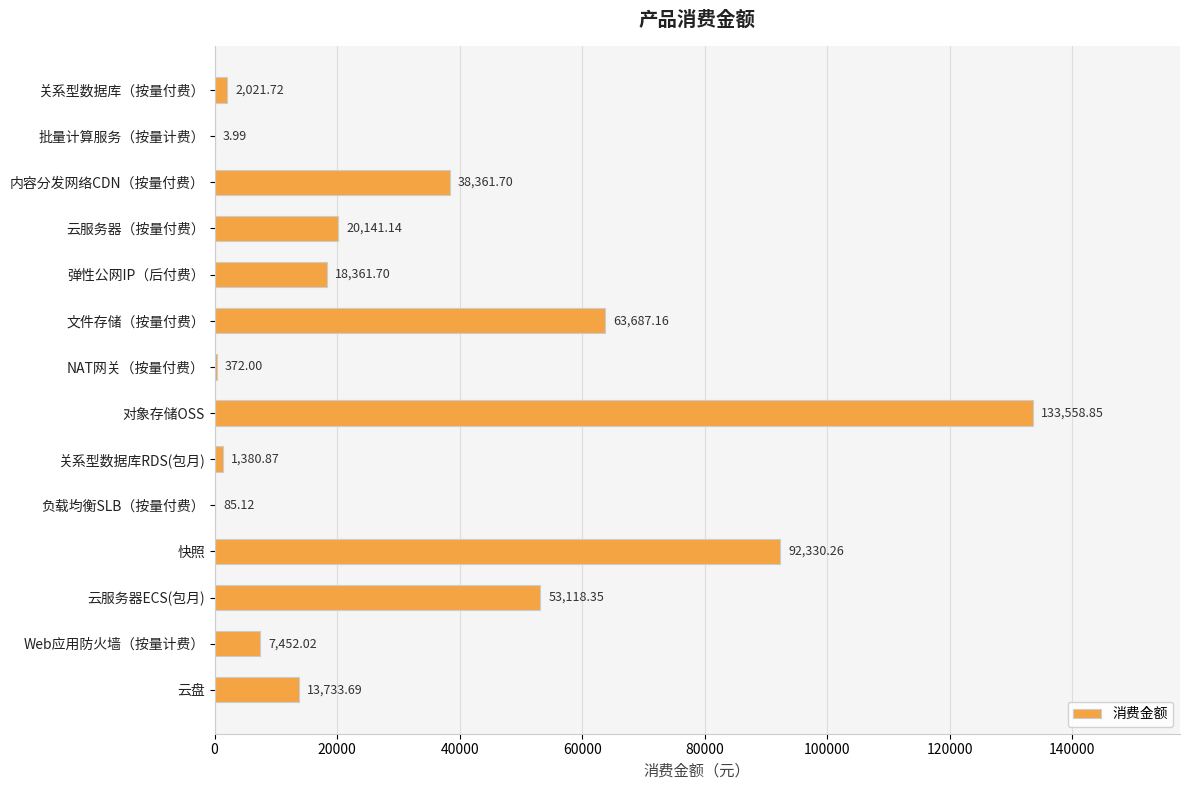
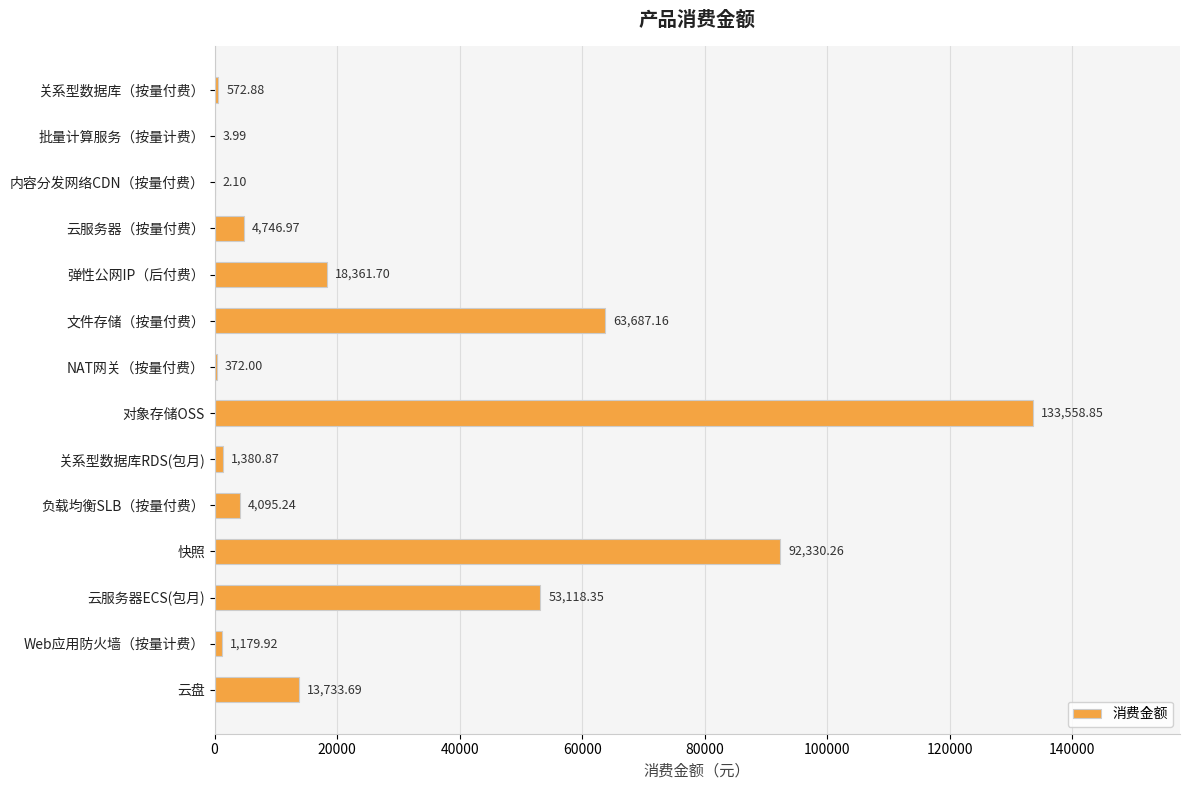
  {
-   "关系型数据库（按量付费）": "2,021.72",
+   "关系型数据库（按量付费）": "572.88",
    "批量计算服务（按量计费）": "3.99",
-   "内容分发网络CDN（按量付费）": "38,361.70",
-   "云服务器（按量付费）": "20,141.14",
+   "内容分发网络CDN（按量付费）": "2.10",
+   "云服务器（按量付费）": "4,746.97",
    "弹性公网IP（后付费）": "18,361.70",
    "文件存储（按量付费）": "63,687.16",
    "NAT网关（按量付费）": "372.00",
    "对象存储OSS": "133,558.85",
    "关系型数据库RDS(包月)": "1,380.87",
-   "负载均衡SLB（按量付费）": "85.12",
+   "负载均衡SLB（按量付费）": "4,095.24",
    "快照": "92,330.26",
    "云服务器ECS(包月)": "53,118.35",
-   "Web应用防火墙（按量计费）": "7,452.02",
+   "Web应用防火墙（按量计费）": "1,179.92",
    "云盘": "13,733.69"
  }
